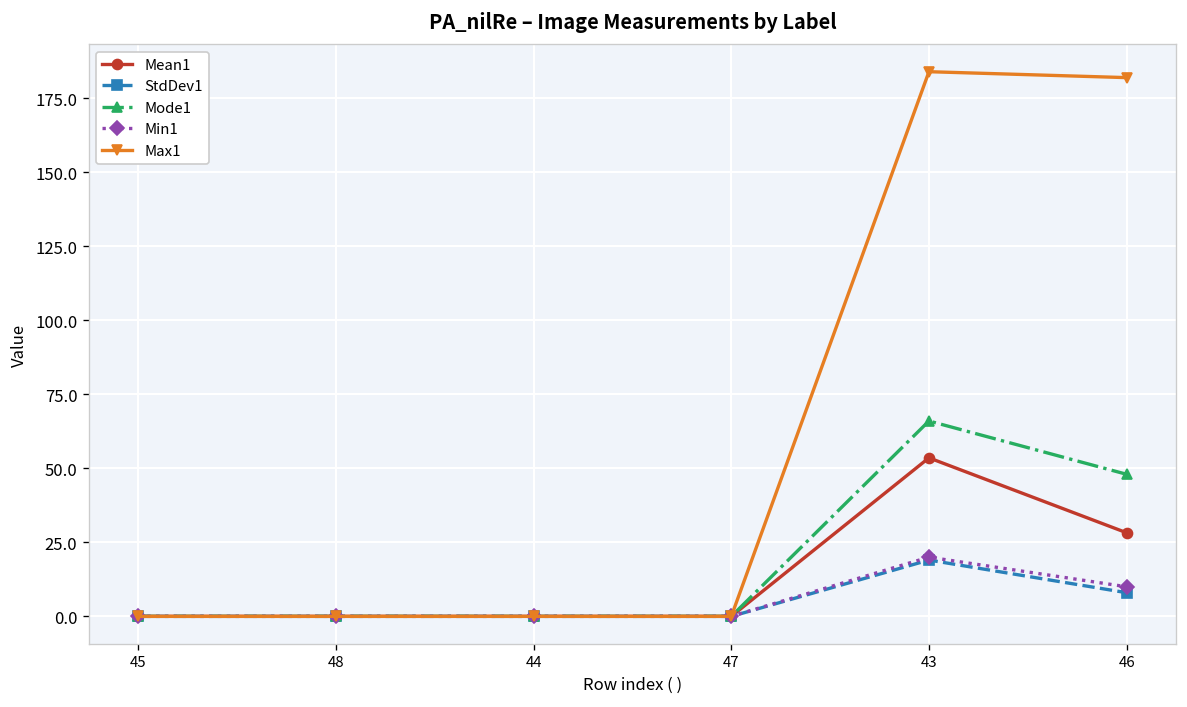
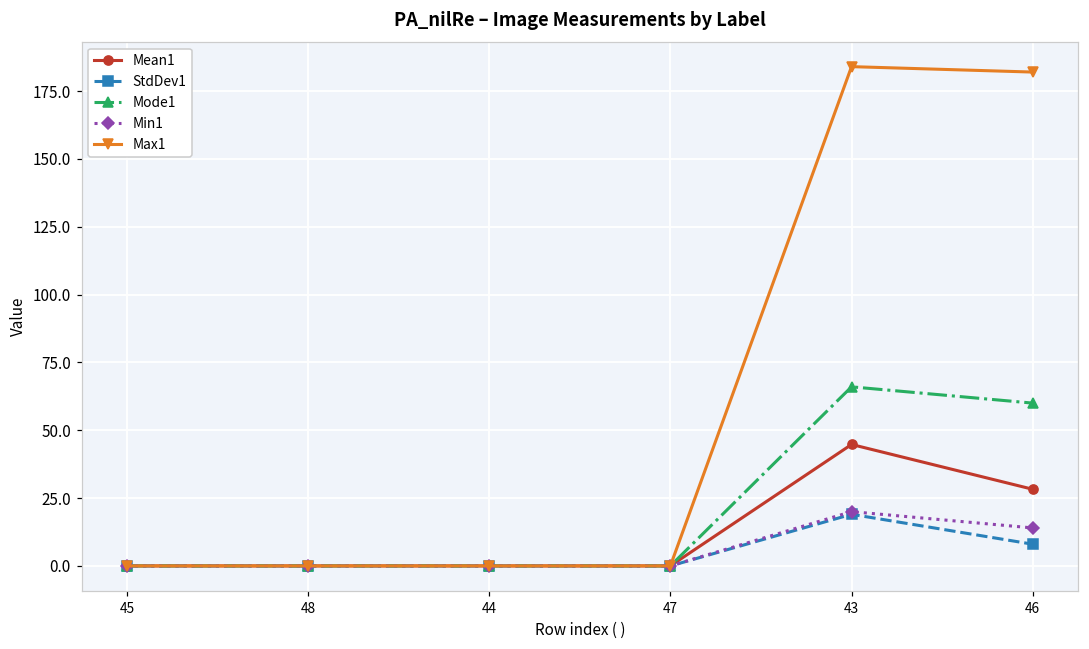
  {
    "Mean1": {
-     "43": 54,
+     "43": 45,
      "46": 28
    },
    "StdDev1": {
      "46": 8
    },
    "Mode1": {
      "43": 66,
-     "46": 48
+     "46": 60
    },
    "Min1": {
-     "46": 10
+     "46": 14
    },
    "Max1": {
      "43": 184,
      "46": 182
    }
  }
